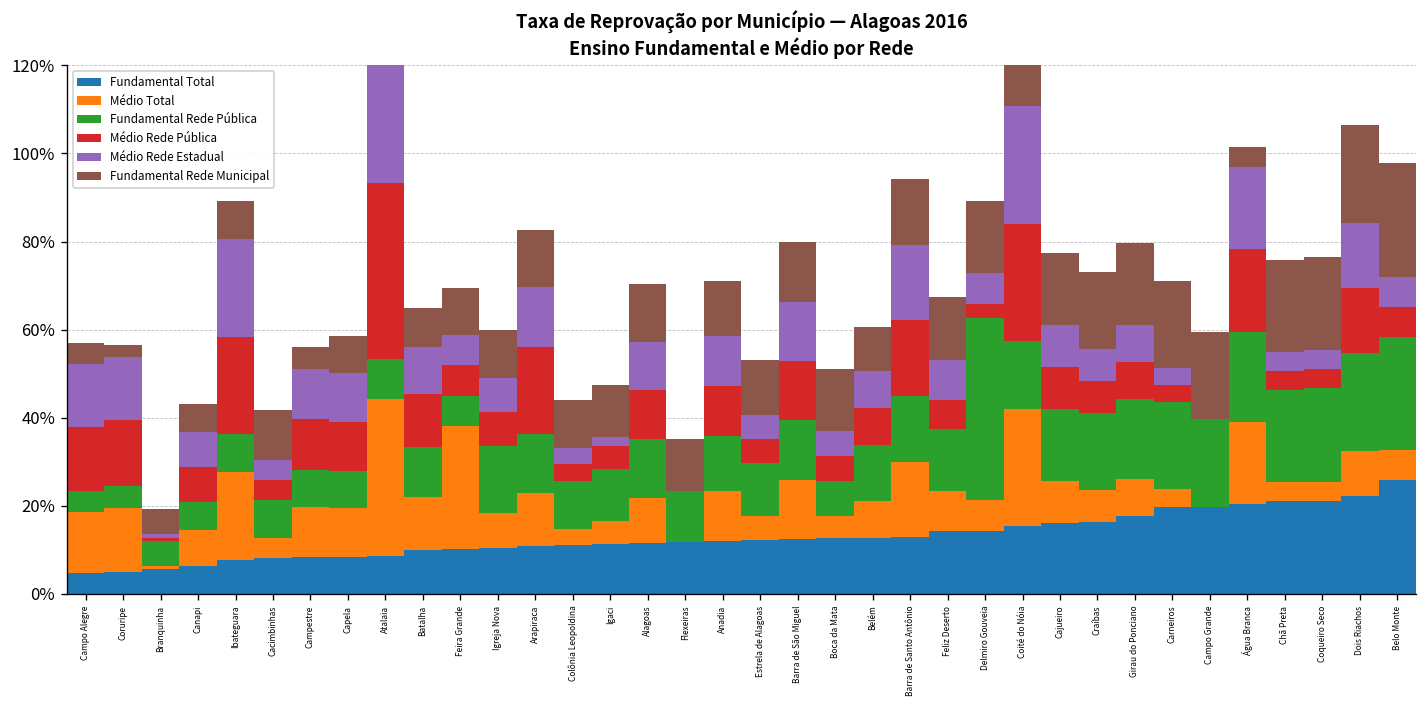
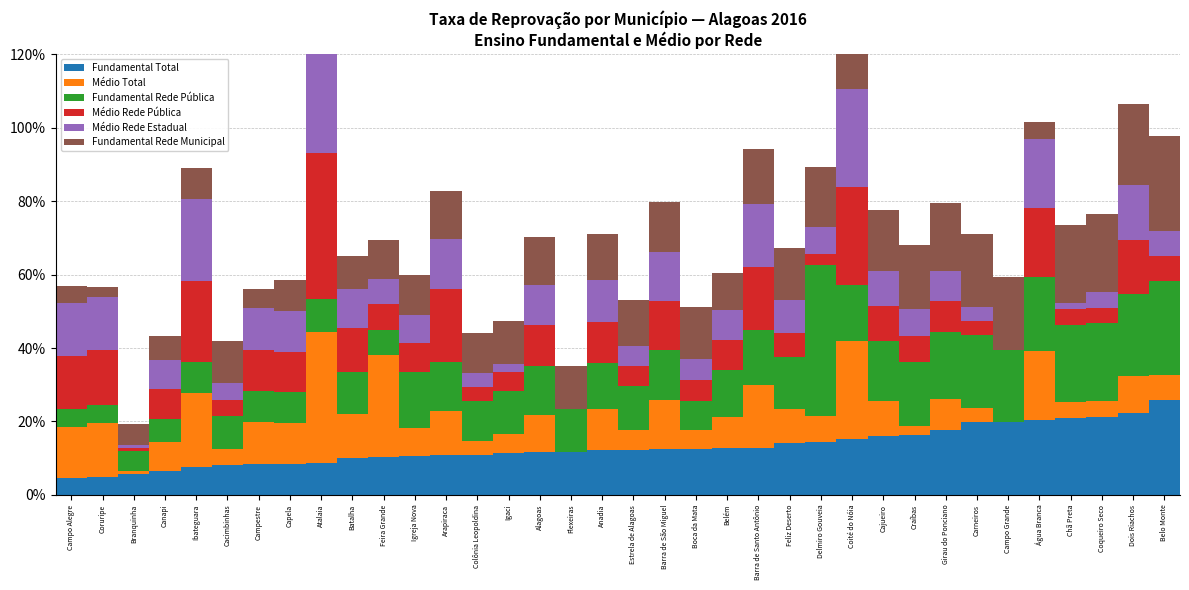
  {
    "Médio Total": {
      "Campo Alegre": "14%",
      "Coruripe": "15%",
      "Branquinha": "1%",
      "Canapi": "8%",
      "Ibateguara": "20%",
      "Cacimbinhas": "4%",
      "Campestre": "11%",
      "Capela": "11%",
      "Atalaia": "36%",
      "Batalha": "12%",
      "Feira Grande": "28%",
      "Igreja Nova": "8%",
      "Arapiraca": "12%",
      "Colônia Leopoldina": "4%",
      "Igaci": "5%",
      "Alagoas": "10%",
      "Flexeiras": "0%",
      "Anadia": "11%",
      "Estrela de Alagoas": "5%",
      "Barra de São Miguel": "13%",
      "Boca da Mata": "5%",
      "Belém": "8%",
      "Barra de Santo Antônio": "17%",
      "Feliz Deserto": "9%",
      "Delmiro Gouveia": "7%",
      "Coité do Nóia": "27%",
      "Cajueiro": "10%",
-     "Craíbas": "7%",
+     "Craíbas": "2%",
      "Girau do Ponciano": "8%",
      "Carneiros": "4%",
      "Campo Grande": "0%",
      "Água Branca": "19%",
      "Chã Preta": "4%",
      "Coqueiro Seco": "4%",
      "Dois Riachos": "10%",
      "Belo Monte": "7%"
    },
    "Médio Rede Estadual": {
      "Campo Alegre": "14%",
      "Coruripe": "14%",
      "Branquinha": "1%",
      "Canapi": "8%",
      "Ibateguara": "22%",
      "Cacimbinhas": "5%",
      "Campestre": "11%",
      "Capela": "11%",
      "Batalha": "11%",
      "Feira Grande": "7%",
      "Igreja Nova": "8%",
      "Arapiraca": "14%",
      "Colônia Leopoldina": "4%",
      "Igaci": "2%",
      "Alagoas": "11%",
      "Flexeiras": "0%",
      "Anadia": "11%",
      "Estrela de Alagoas": "5%",
      "Barra de São Miguel": "13%",
      "Boca da Mata": "6%",
      "Belém": "8%",
      "Barra de Santo Antônio": "17%",
      "Feliz Deserto": "9%",
      "Delmiro Gouveia": "7%",
      "Coité do Nóia": "27%",
      "Cajueiro": "10%",
      "Craíbas": "7%",
      "Girau do Ponciano": "8%",
      "Carneiros": "4%",
      "Campo Grande": "0%",
      "Água Branca": "19%",
-     "Chã Preta": "4%",
+     "Chã Preta": "2%",
      "Coqueiro Seco": "4%",
      "Dois Riachos": "15%",
      "Belo Monte": "7%"
    }
  }
